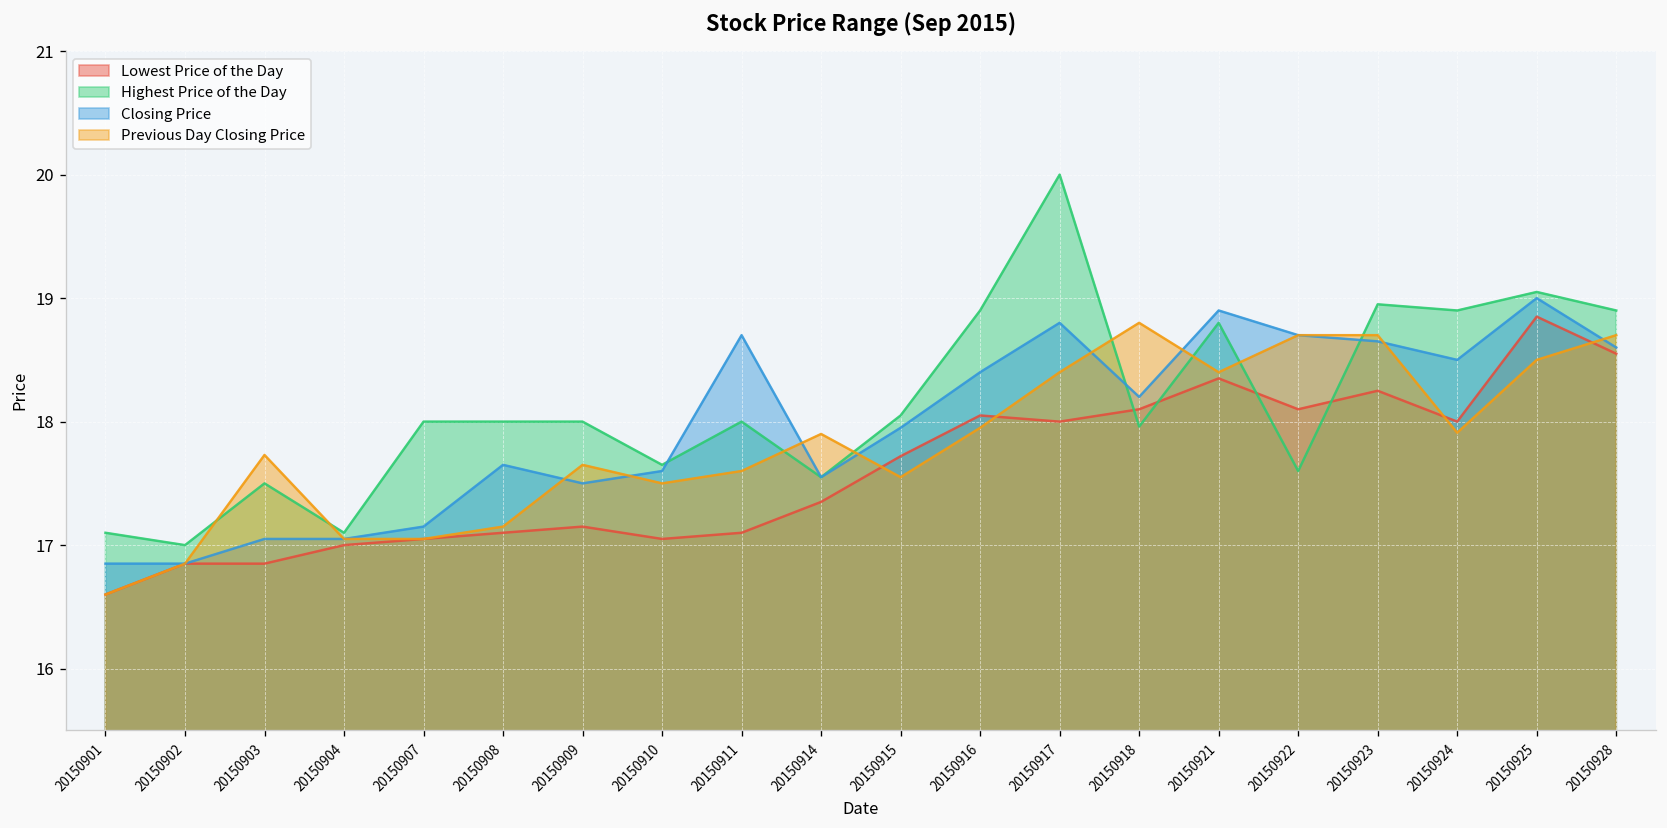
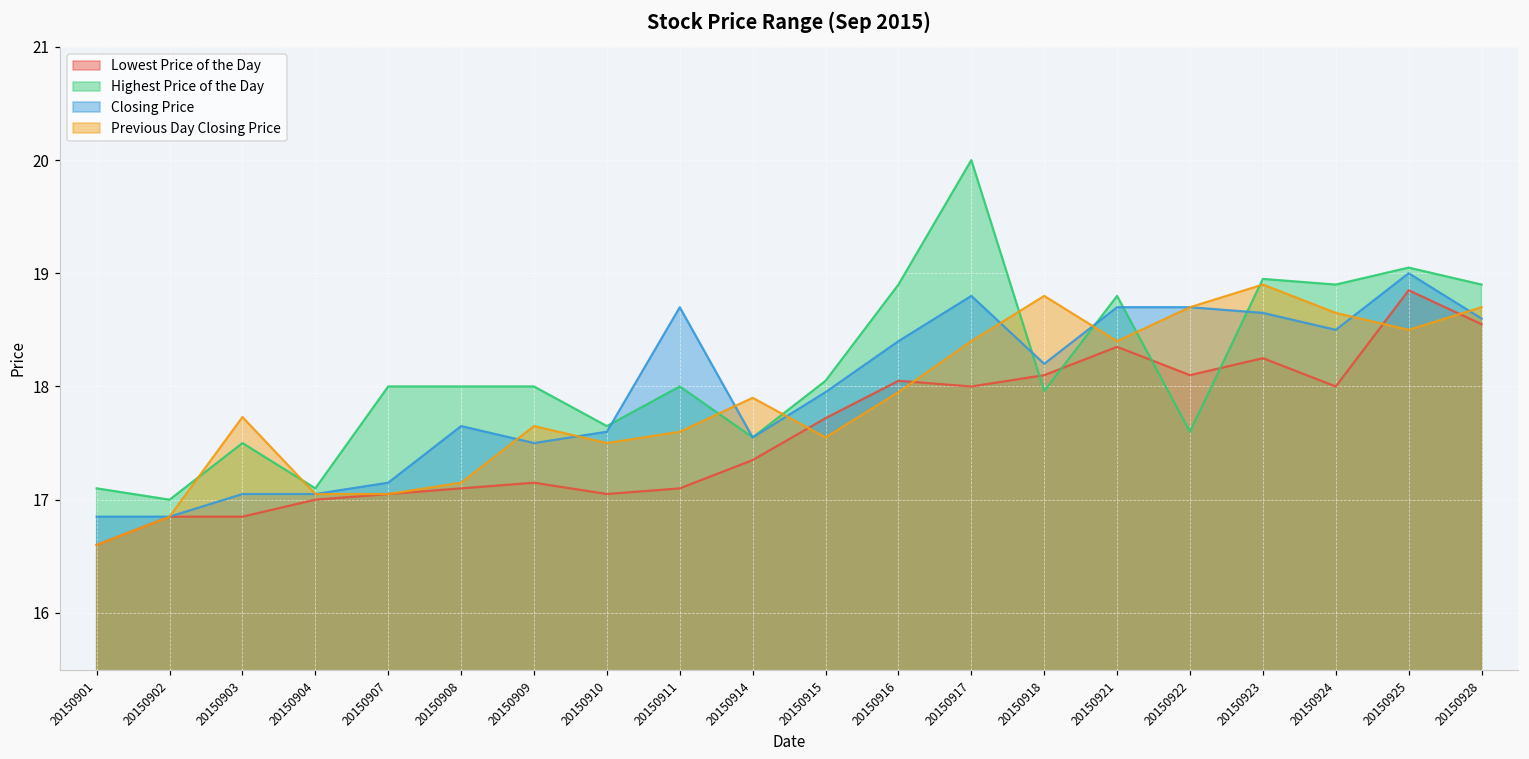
  {
    "Lowest Price of the Day": {
      "20150903": 16.85,
      "20150904": 17.00,
      "20150908": 17.10,
      "20150909": 17.15,
      "20150910": 17.05,
      "20150911": 17.10,
      "20150914": 17.35,
      "20150915": 17.72,
      "20150916": 18.05,
      "20150917": 18.00,
      "20150918": 18.10,
      "20150921": 18.35,
      "20150922": 18.10,
      "20150923": 18.25,
      "20150924": 18.00,
      "20150925": 18.85,
      "20150928": 18.55
    },
    "Highest Price of the Day": {
      "20150901": 17.10,
      "20150902": 17.00,
      "20150903": 17.50,
      "20150904": 17.10,
      "20150907": 18.00,
      "20150908": 18.00,
      "20150909": 18.00,
      "20150910": 17.65,
      "20150911": 18.00,
      "20150915": 18.05,
      "20150916": 18.90,
      "20150917": 20.00,
      "20150918": 17.96,
      "20150921": 18.80,
      "20150922": 17.60,
      "20150923": 18.95,
      "20150924": 18.90,
      "20150925": 19.05,
      "20150928": 18.90
    },
    "Closing Price": {
      "20150901": 16.85,
      "20150903": 17.05,
      "20150907": 17.15,
      "20150908": 17.65,
      "20150909": 17.5,
      "20150910": 17.6,
      "20150911": 18.7,
      "20150915": 17.95,
      "20150916": 18.4,
      "20150917": 18.8,
      "20150918": 18.2,
-     "20150921": 18.9,
+     "20150921": 18.7,
      "20150923": 18.65,
      "20150924": 18.5,
      "20150925": 19.0,
      "20150928": 18.6
    },
    "Previous Day Closing Price": {
      "20150903": 17.73,
      "20150908": 17.15,
      "20150909": 17.65,
      "20150910": 17.50,
      "20150911": 17.60,
      "20150914": 17.90,
      "20150915": 17.55,
      "20150916": 17.95,
      "20150917": 18.40,
      "20150918": 18.80,
      "20150921": 18.40,
-     "20150923": 18.7,
-     "20150924": 17.91,
+     "20150923": 18.9,
+     "20150924": 18.65,
      "20150925": 18.50,
      "20150928": 18.70
    }
  }
